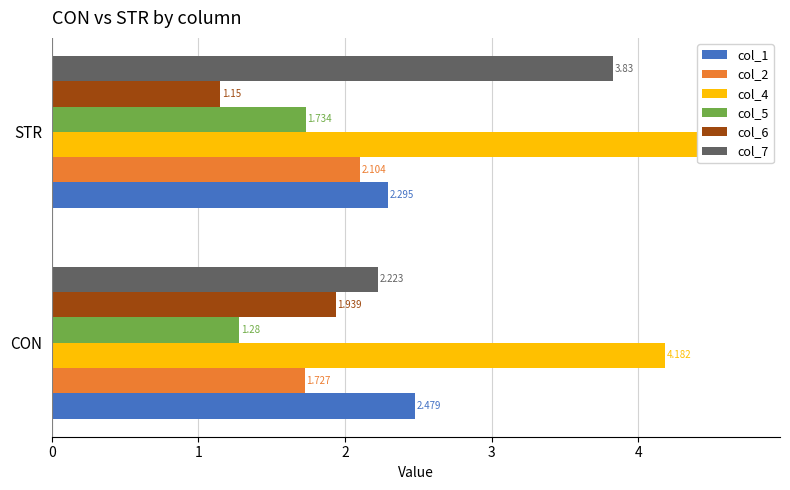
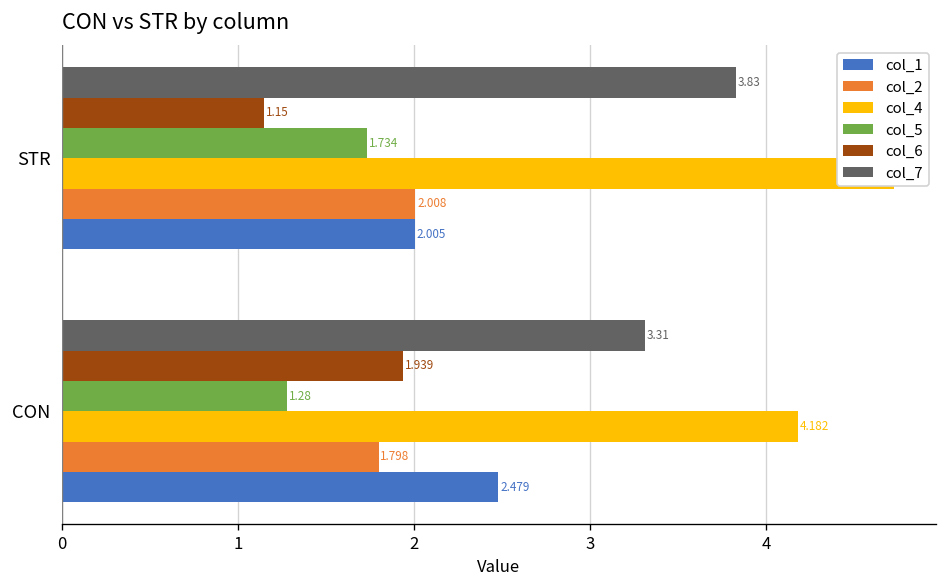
  {
    "col_1": {
-     "STR": 2.295,
+     "STR": 2.005,
      "CON": 2.479
    },
    "col_2": {
-     "STR": 2.104,
-     "CON": 1.727
+     "STR": 2.008,
+     "CON": 1.798
    },
    "col_4": {
      "CON": 4.182
    },
    "col_5": {
      "STR": 1.734,
      "CON": 1.28
    },
    "col_6": {
      "STR": 1.15,
      "CON": 1.939
    },
    "col_7": {
      "STR": 3.83,
-     "CON": 2.223
+     "CON": 3.31
    }
  }
